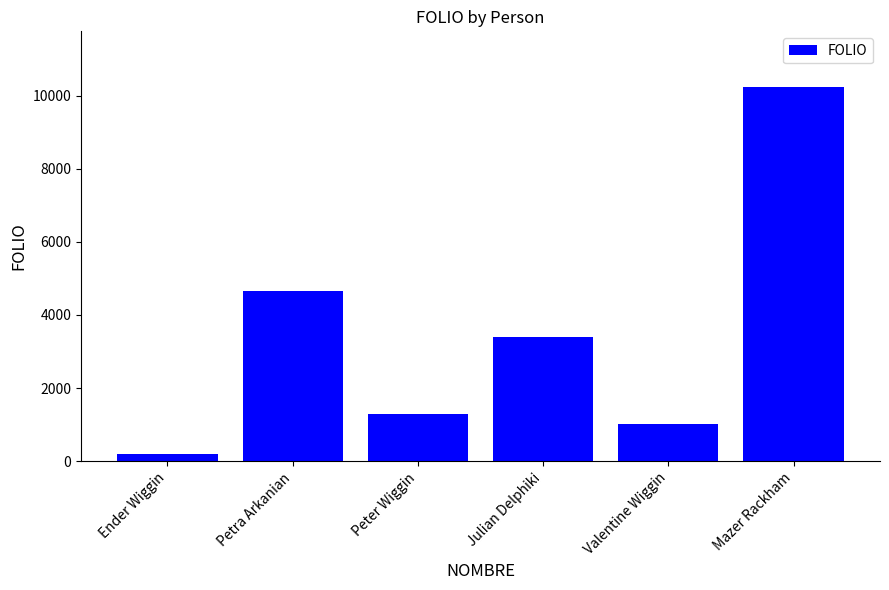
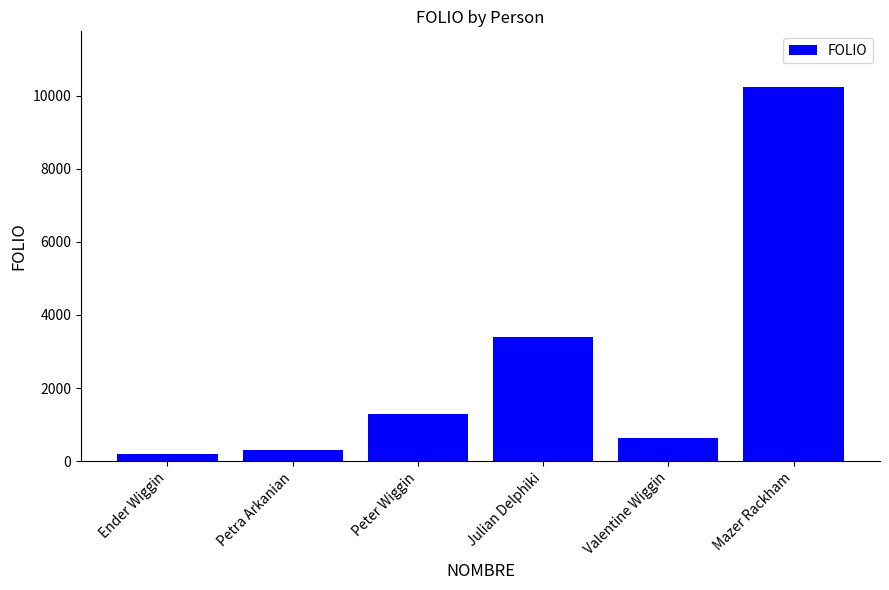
  {
    "Ender Wiggin": 200,
-   "Petra Arkanian": 4600,
+   "Petra Arkanian": 300,
    "Peter Wiggin": 1300,
    "Julian Delphiki": 3400,
-   "Valentine Wiggin": 1000,
+   "Valentine Wiggin": 600,
    "Mazer Rackham": 10200
  }
